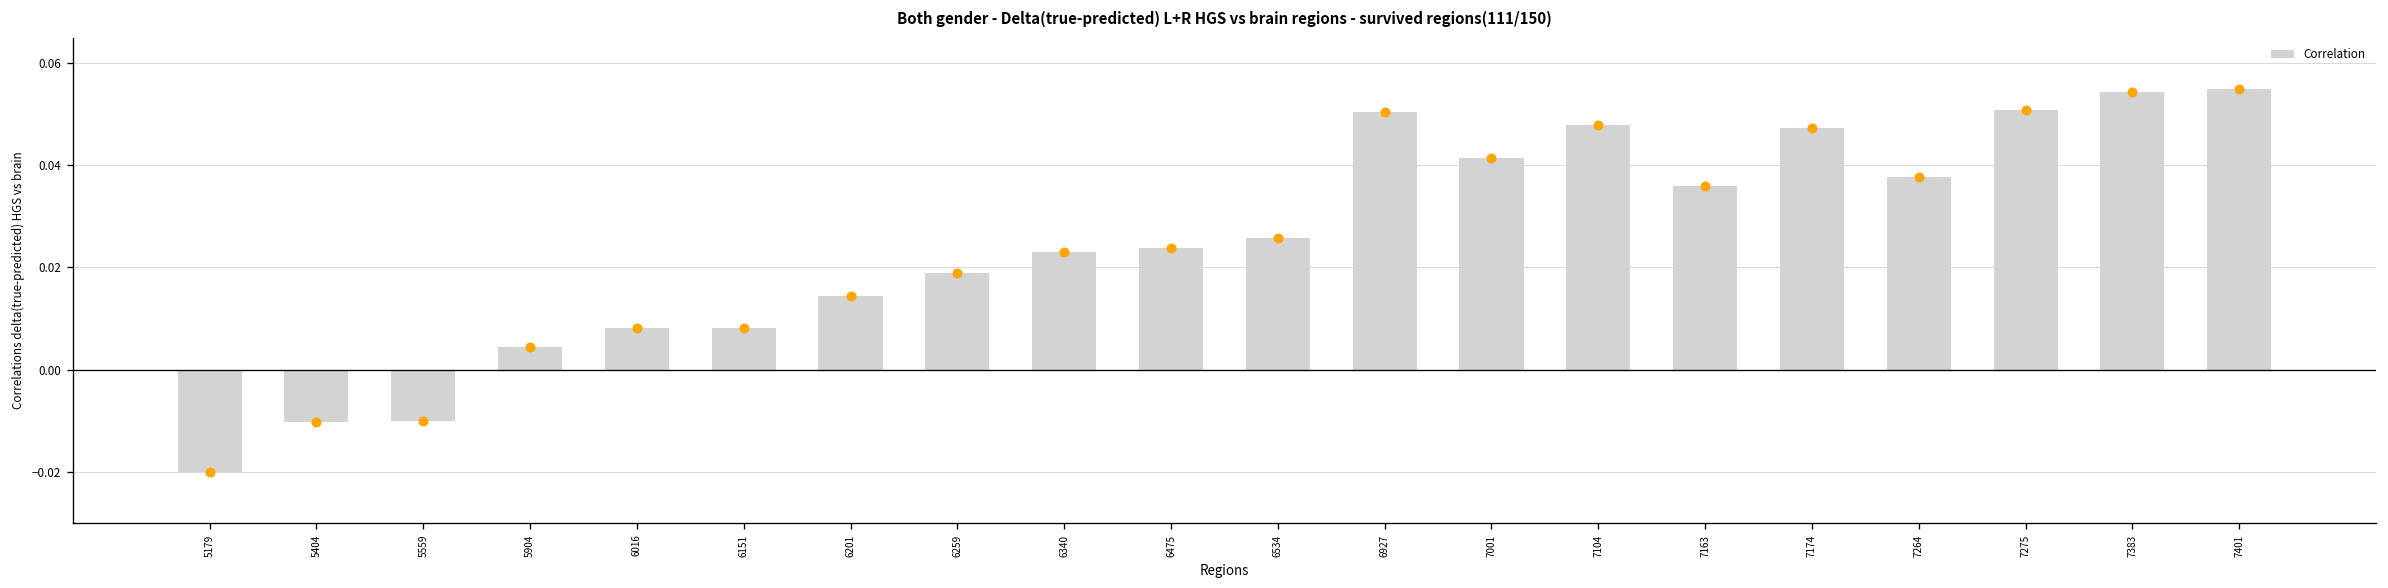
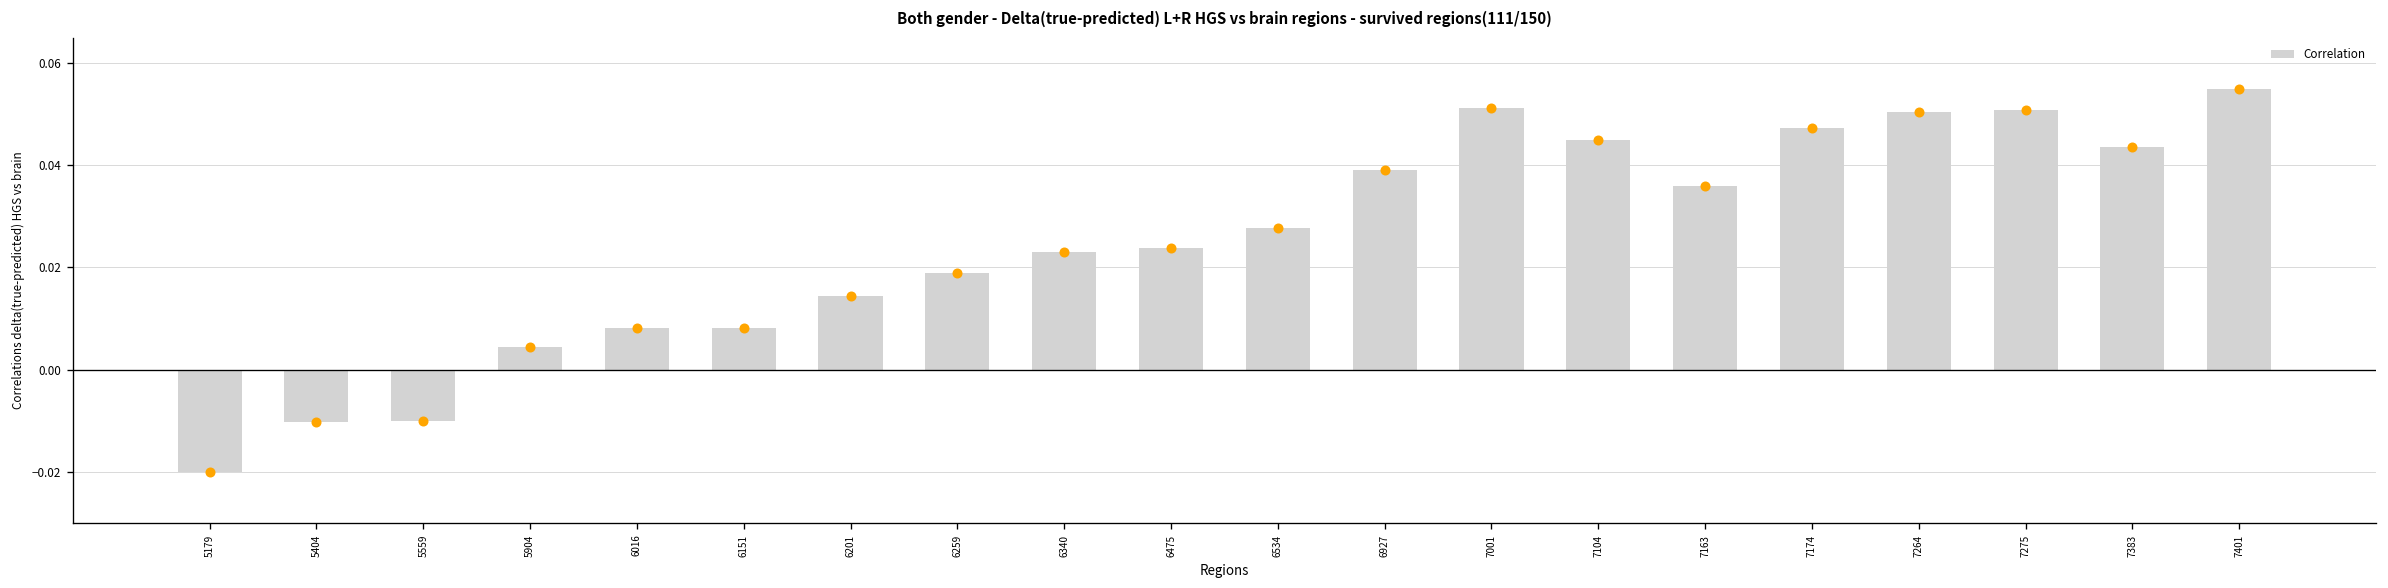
  {
    "Correlation": {
      "5179": -0.020,
      "5404": -0.010,
      "5559": -0.010,
      "5904": 0.004,
      "6016": 0.008,
      "6151": 0.008,
      "6201": 0.014,
      "6259": 0.019,
      "6340": 0.023,
      "6475": 0.024,
-     "6534": 0.026,
-     "6927": 0.050,
-     "7001": 0.041,
-     "7104": 0.048,
+     "6534": 0.028,
+     "6927": 0.039,
+     "7001": 0.051,
+     "7104": 0.045,
      "7163": 0.036,
      "7174": 0.047,
-     "7264": 0.038,
+     "7264": 0.050,
      "7275": 0.051,
-     "7383": 0.054,
+     "7383": 0.044,
      "7401": 0.055
    }
  }
